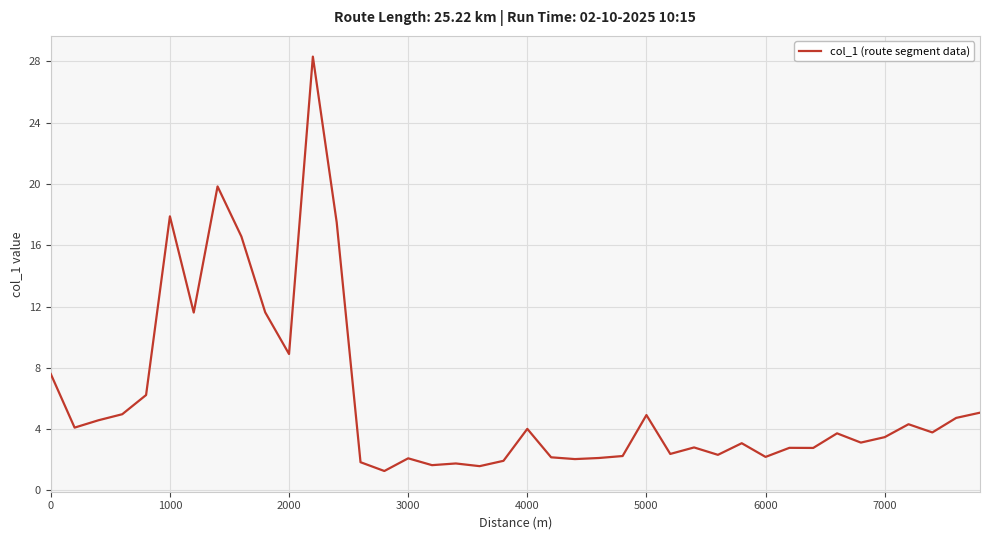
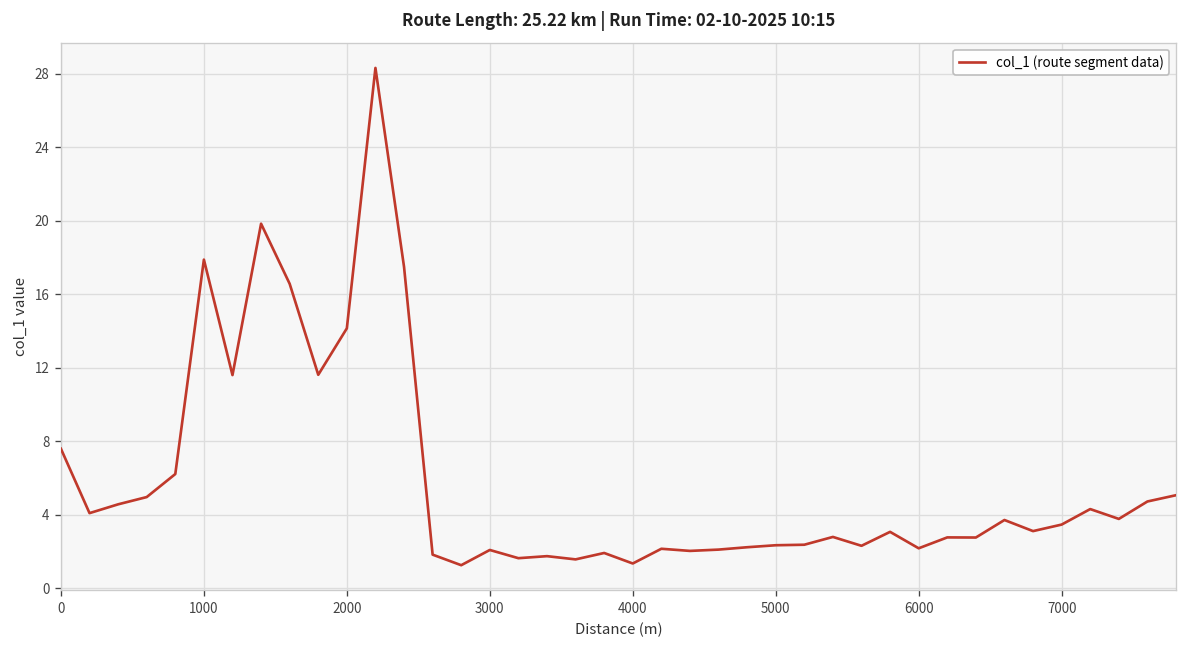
  {
    "0": 7.6,
    "1000": 17.9,
-   "2000": 8.9,
+   "2000": 14.1,
    "3000": 2.1,
-   "4000": 4.0,
-   "5000": 4.9,
+   "4000": 1.4,
+   "5000": 2.4,
    "6000": 2.2,
    "7000": 3.5
  }
